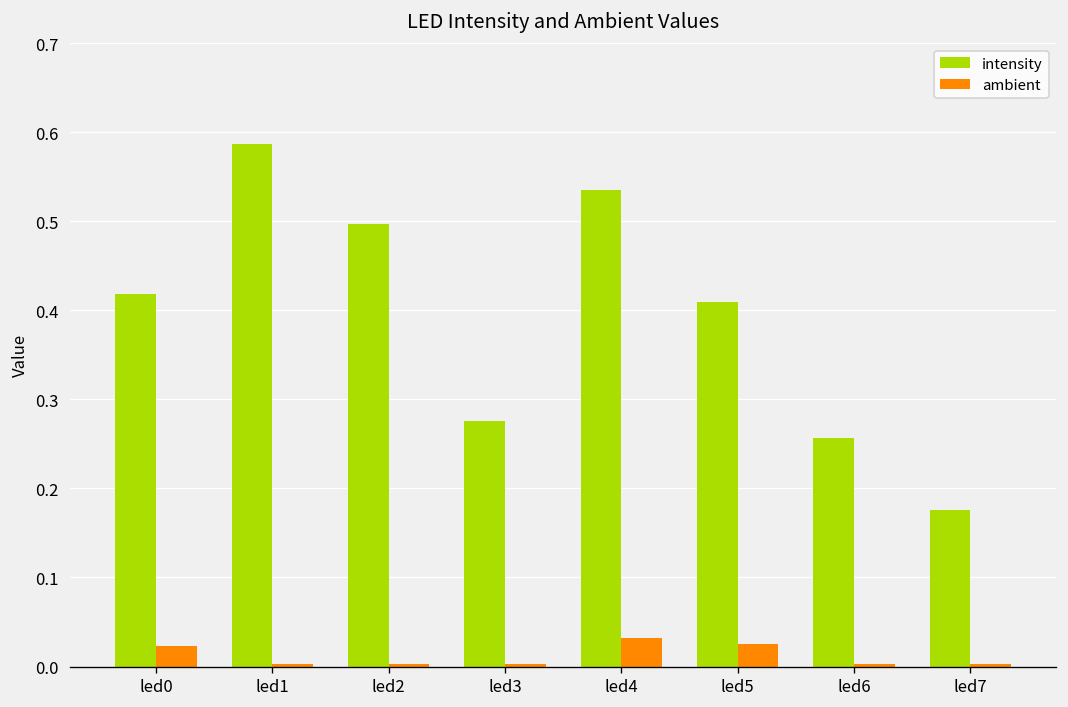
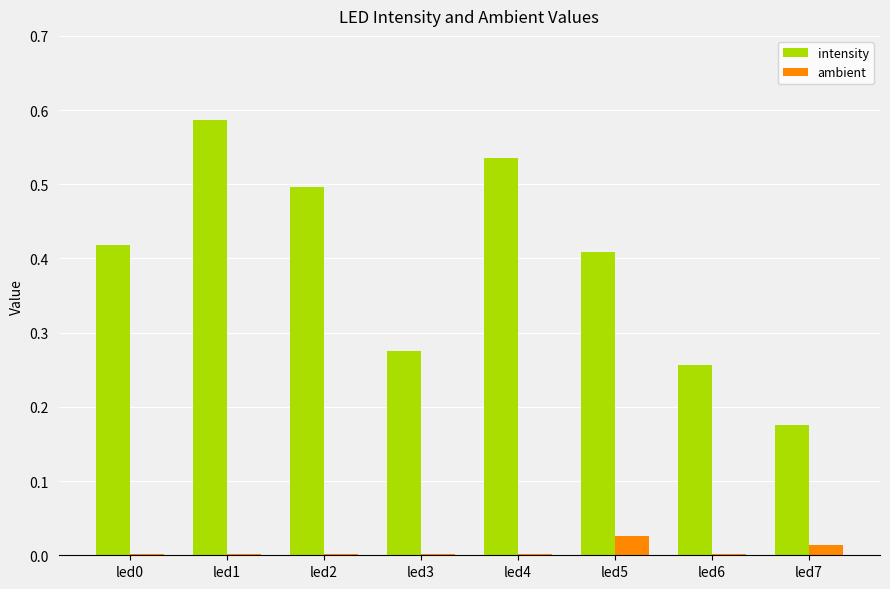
  {
    "intensity": {
      "led0": 0.42,
      "led1": 0.59,
      "led2": 0.50,
      "led3": 0.28,
      "led4": 0.53,
      "led5": 0.41,
      "led6": 0.26,
      "led7": 0.18
    },
    "ambient": {
-     "led0": 0.02,
-     "led4": 0.03,
+     "led0": 0.00,
+     "led4": 0.00,
      "led5": 0.03,
-     "led7": 0.00
+     "led7": 0.01
    }
  }
